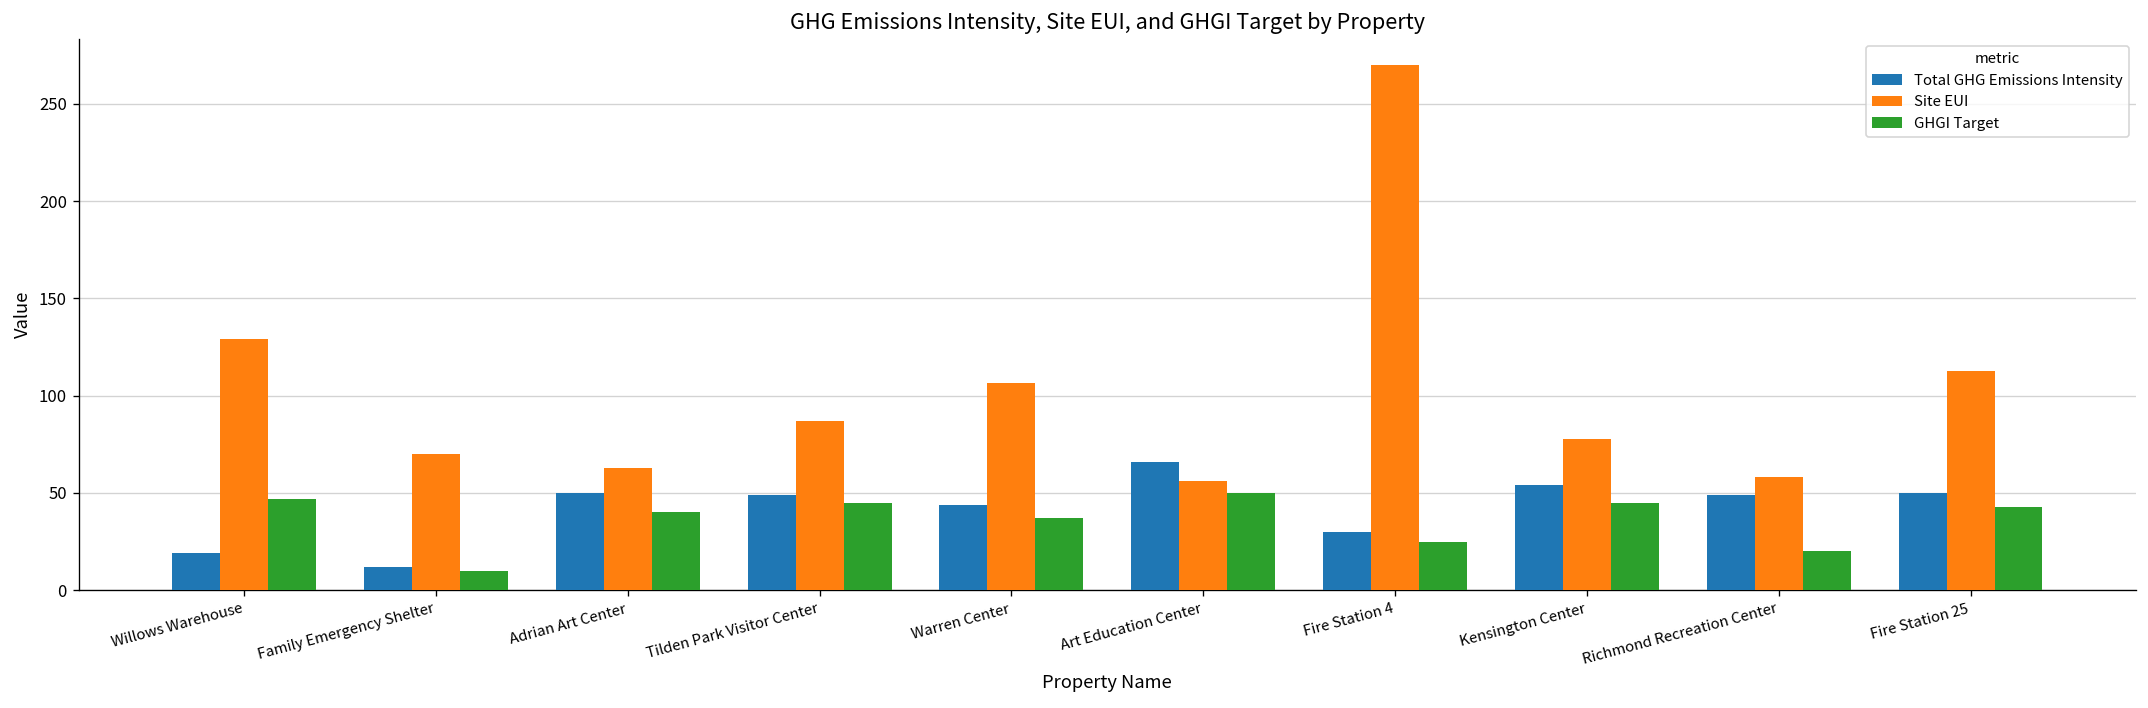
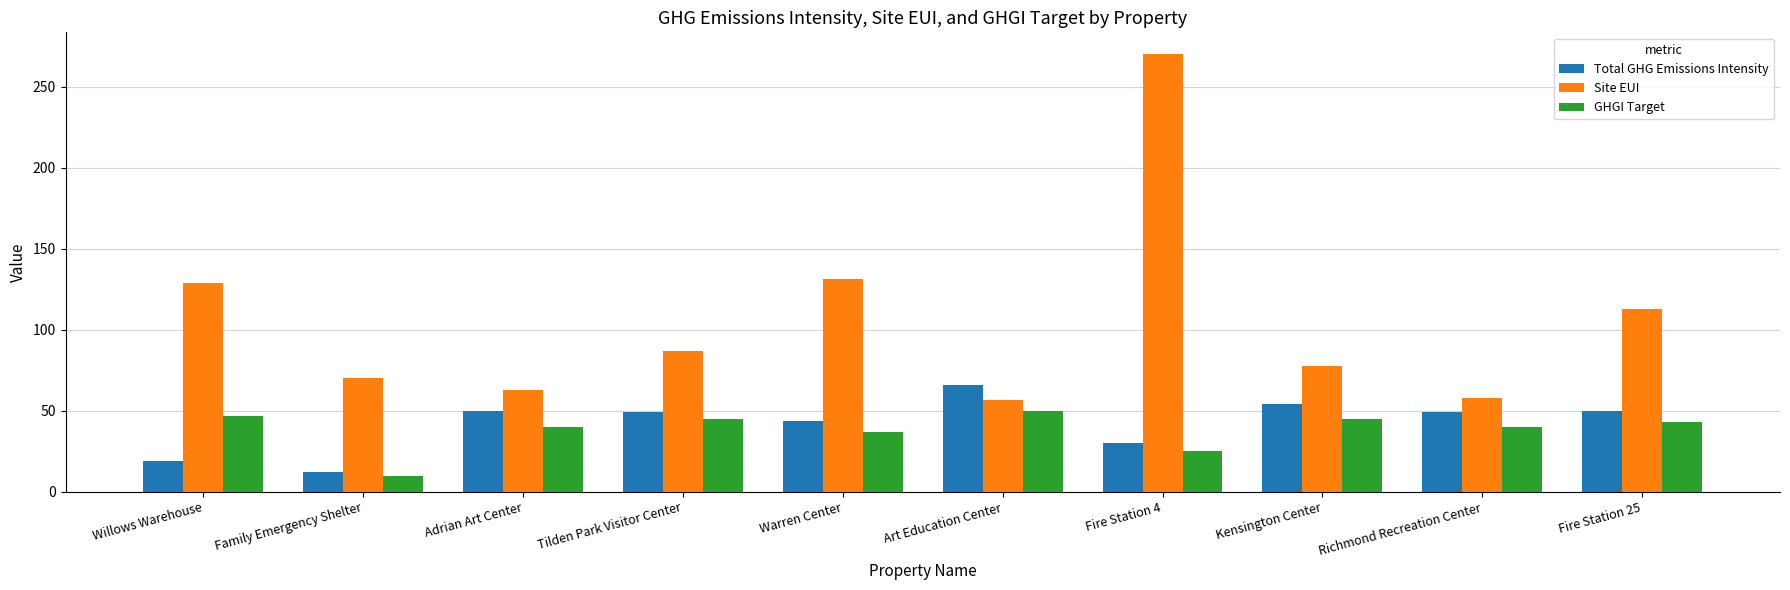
  {
    "Total GHG Emissions Intensity": {
      "Willows Warehouse": 19,
      "Family Emergency Shelter": 12,
      "Adrian Art Center": 50,
      "Tilden Park Visitor Center": 49,
      "Warren Center": 44,
      "Art Education Center": 66,
      "Fire Station 4": 30,
      "Kensington Center": 54,
      "Richmond Recreation Center": 49,
      "Fire Station 25": 50
    },
    "Site EUI": {
      "Willows Warehouse": 129,
      "Family Emergency Shelter": 70,
      "Adrian Art Center": 63,
      "Tilden Park Visitor Center": 87,
-     "Warren Center": 106,
+     "Warren Center": 131,
      "Art Education Center": 56,
      "Fire Station 4": 270,
      "Kensington Center": 78,
      "Richmond Recreation Center": 58,
      "Fire Station 25": 113
    },
    "GHGI Target": {
      "Willows Warehouse": 47,
      "Family Emergency Shelter": 10,
      "Adrian Art Center": 40,
      "Tilden Park Visitor Center": 45,
      "Warren Center": 37,
      "Art Education Center": 50,
      "Fire Station 4": 25,
      "Kensington Center": 45,
-     "Richmond Recreation Center": 20,
+     "Richmond Recreation Center": 40,
      "Fire Station 25": 43
    }
  }
